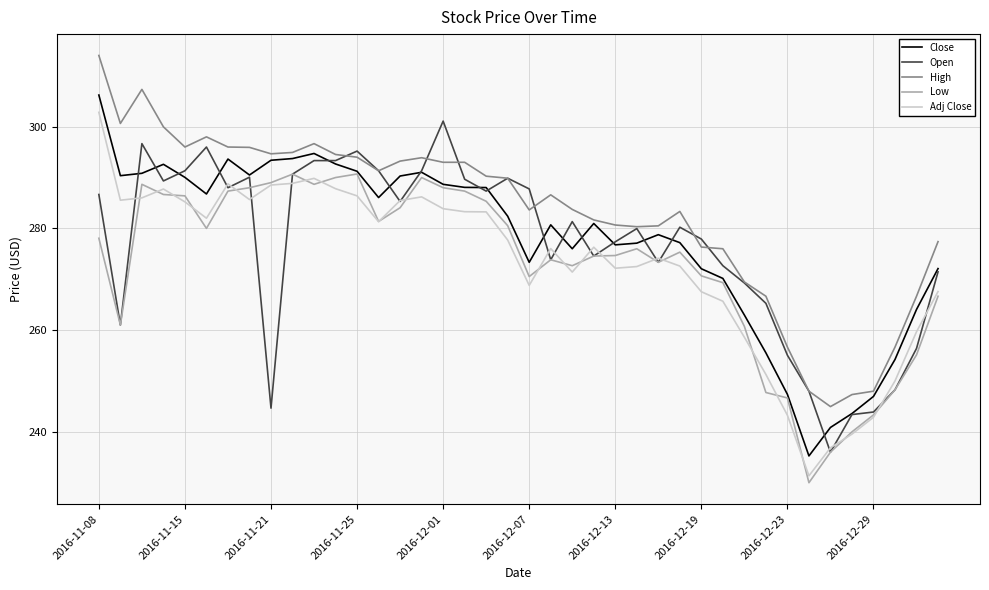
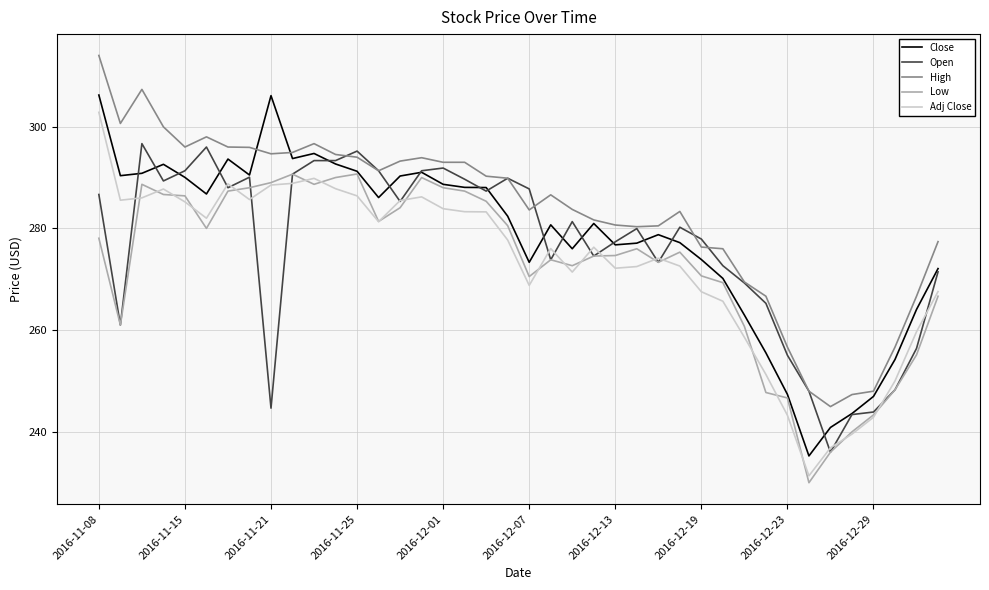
  {
    "Close": {
      "2016-11-08": 306,
      "2016-11-15": 290,
-     "2016-11-21": 293,
+     "2016-11-21": 306,
      "2016-11-25": 291,
      "2016-12-01": 289,
      "2016-12-07": 273,
      "2016-12-13": 277,
-     "2016-12-19": 272,
+     "2016-12-19": 274,
      "2016-12-23": 247,
      "2016-12-29": 247
    },
    "Open": {
      "2016-11-08": 287,
      "2016-11-15": 291,
      "2016-11-21": 245,
      "2016-11-25": 295,
-     "2016-12-01": 301,
+     "2016-12-01": 292,
      "2016-12-07": 288,
      "2016-12-13": 277,
      "2016-12-19": 278,
      "2016-12-23": 255,
      "2016-12-29": 244
    }
  }
